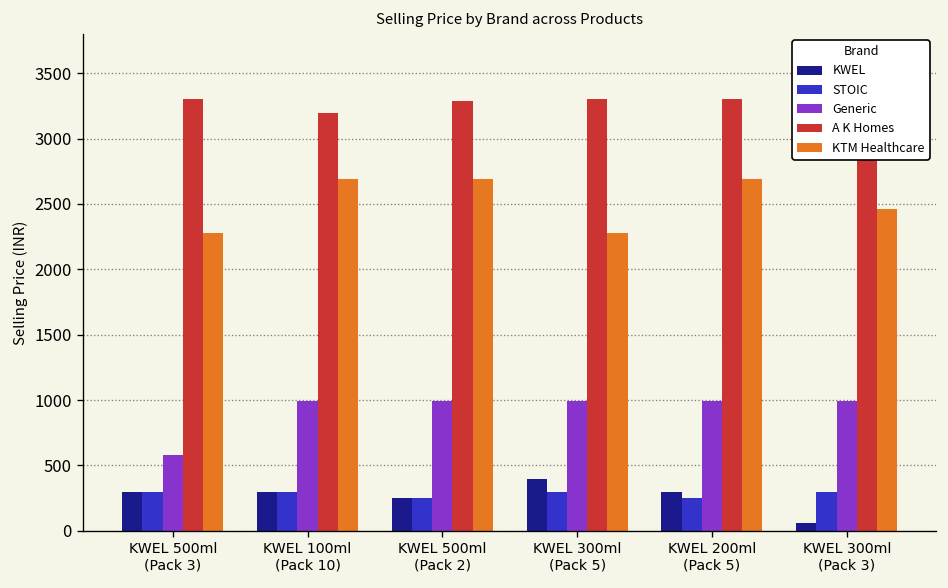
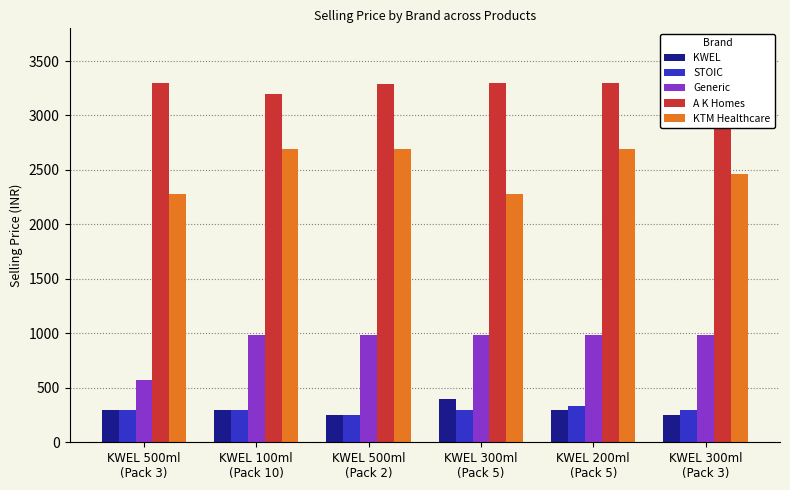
  {
    "KWEL": {
      "KWEL 500ml (Pack 3)": 300,
      "KWEL 100ml (Pack 10)": 300,
      "KWEL 500ml (Pack 2)": 250,
      "KWEL 300ml (Pack 5)": 400,
      "KWEL 200ml (Pack 5)": 300,
-     "KWEL 300ml (Pack 3)": 60
+     "KWEL 300ml (Pack 3)": 250
    },
    "STOIC": {
      "KWEL 500ml (Pack 3)": 300,
      "KWEL 100ml (Pack 10)": 300,
      "KWEL 500ml (Pack 2)": 250,
      "KWEL 300ml (Pack 5)": 300,
-     "KWEL 200ml (Pack 5)": 250,
+     "KWEL 200ml (Pack 5)": 330,
      "KWEL 300ml (Pack 3)": 300
    },
    "Generic": {
      "KWEL 500ml (Pack 3)": 580,
      "KWEL 100ml (Pack 10)": 990,
      "KWEL 500ml (Pack 2)": 990,
      "KWEL 300ml (Pack 5)": 990,
      "KWEL 200ml (Pack 5)": 990,
      "KWEL 300ml (Pack 3)": 990
    },
    "A K Homes": {
      "KWEL 500ml (Pack 3)": 3300,
      "KWEL 100ml (Pack 10)": 3200,
      "KWEL 500ml (Pack 2)": 3290,
      "KWEL 300ml (Pack 5)": 3300,
      "KWEL 200ml (Pack 5)": 3300
    },
    "KTM Healthcare": {
      "KWEL 500ml (Pack 3)": 2280,
      "KWEL 100ml (Pack 10)": 2690,
      "KWEL 500ml (Pack 2)": 2690,
      "KWEL 300ml (Pack 5)": 2280,
      "KWEL 200ml (Pack 5)": 2690,
      "KWEL 300ml (Pack 3)": 2460
    }
  }
